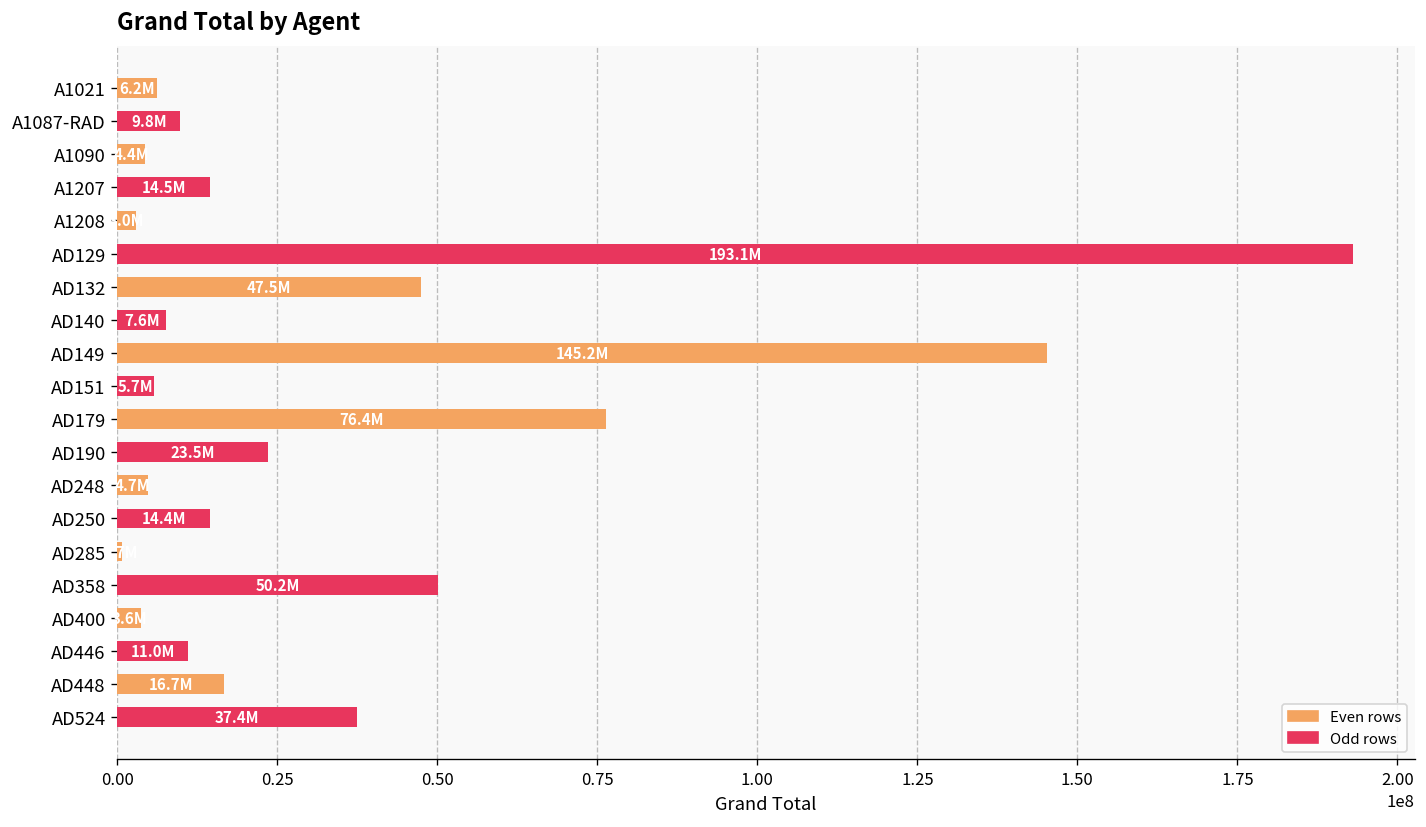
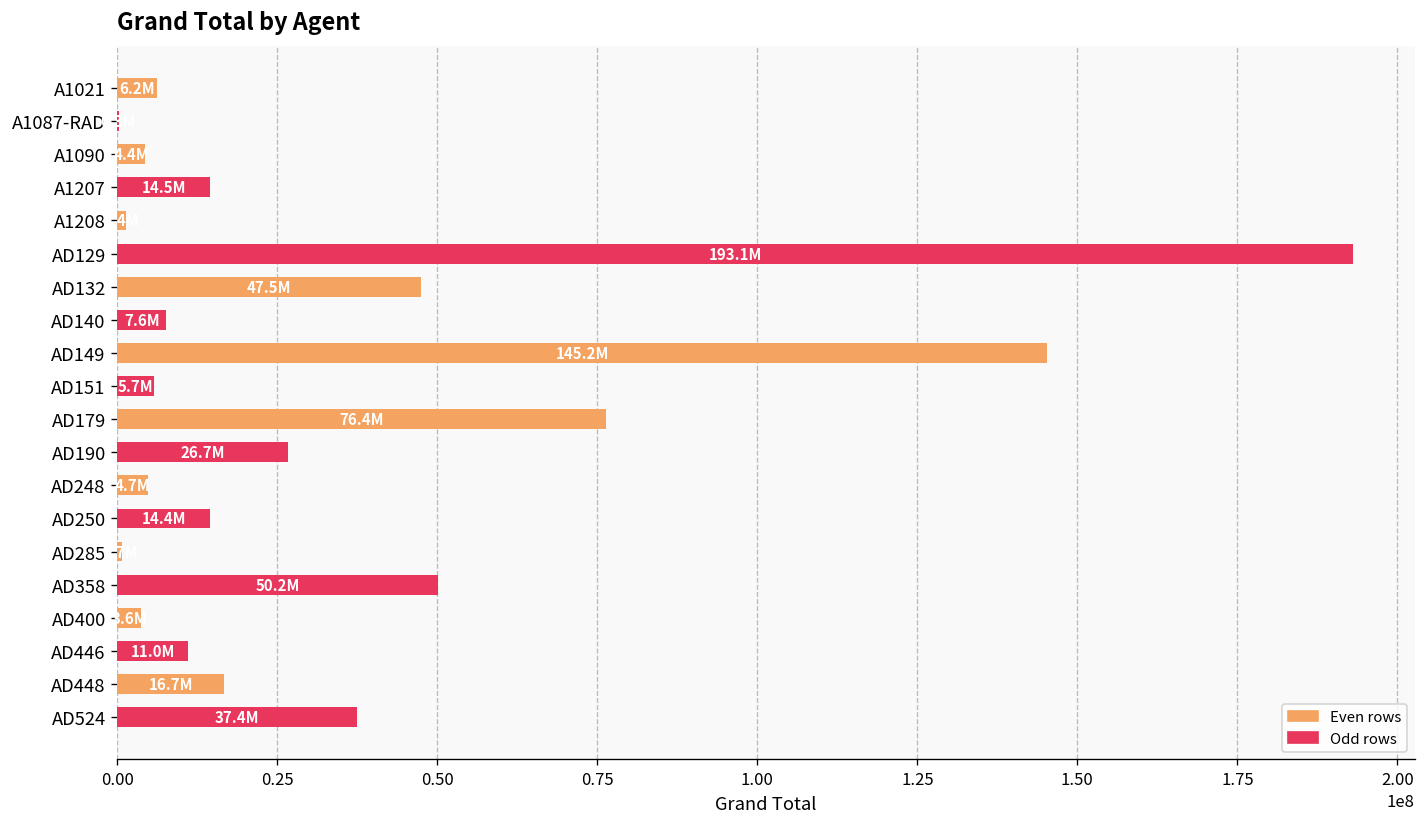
  {
    "A1021": "6.2M",
-   "A1087-RAD": "10000000",
+   "A1087-RAD": "0",
    "A1090": "4.4M",
    "A1207": "14.5M",
-   "A1208": "3000000",
+   "A1208": "1000000",
    "AD129": "193.1M",
    "AD132": "47.5M",
    "AD140": "7.6M",
    "AD149": "145.2M",
    "AD151": "5.7M",
    "AD179": "76.4M",
-   "AD190": "23.5M",
+   "AD190": "26.7M",
    "AD248": "4.7M",
    "AD250": "14.4M",
    "AD358": "50.2M",
    "AD400": "3.6M",
    "AD446": "11.0M",
    "AD448": "16.7M",
    "AD524": "37.4M"
  }
